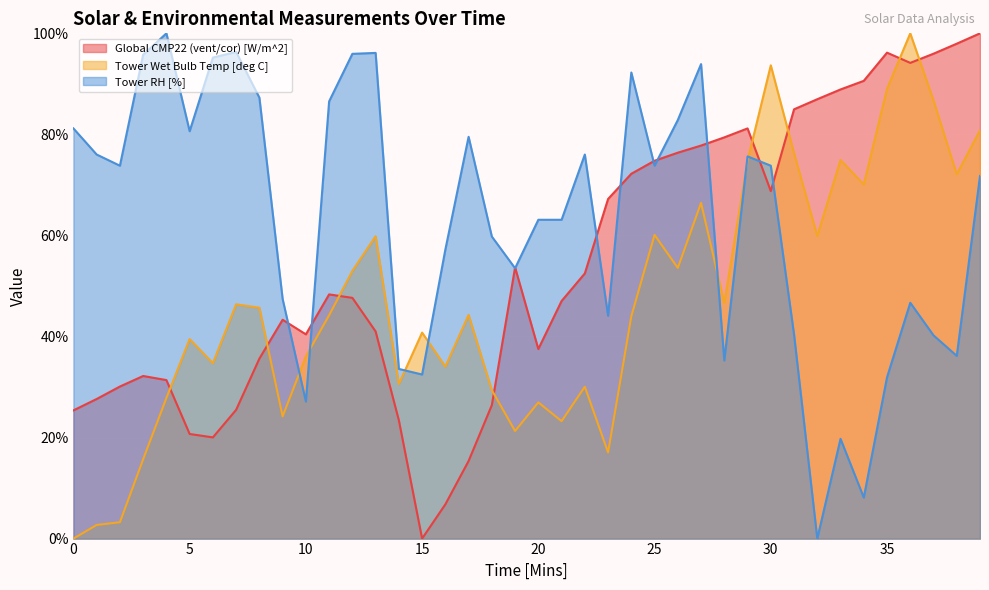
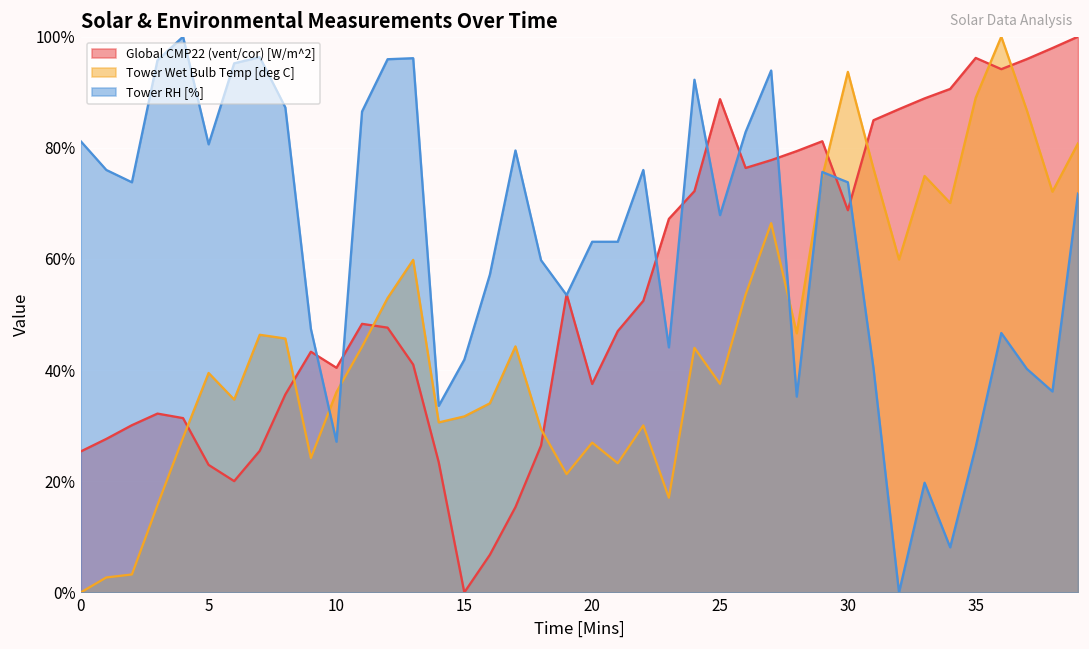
  {
    "Global CMP22 (vent/cor) [W/m^2]": {
      "0": "25%",
-     "5": "21%",
+     "5": "23%",
      "10": "40%",
      "15": "0%",
      "20": "38%",
-     "25": "75%",
+     "25": "89%",
      "30": "69%",
      "35": "96%"
    },
    "Tower Wet Bulb Temp [deg C]": {
      "0": "0%",
      "5": "39%",
      "10": "36%",
-     "15": "41%",
+     "15": "32%",
      "20": "27%",
-     "25": "60%",
+     "25": "38%",
      "30": "94%",
      "35": "89%"
    },
    "Tower RH [%]": {
      "0": "81%",
      "5": "81%",
      "10": "27%",
-     "15": "32%",
+     "15": "42%",
      "20": "63%",
-     "25": "74%",
+     "25": "68%",
      "30": "74%",
-     "35": "32%"
+     "35": "26%"
    }
  }
